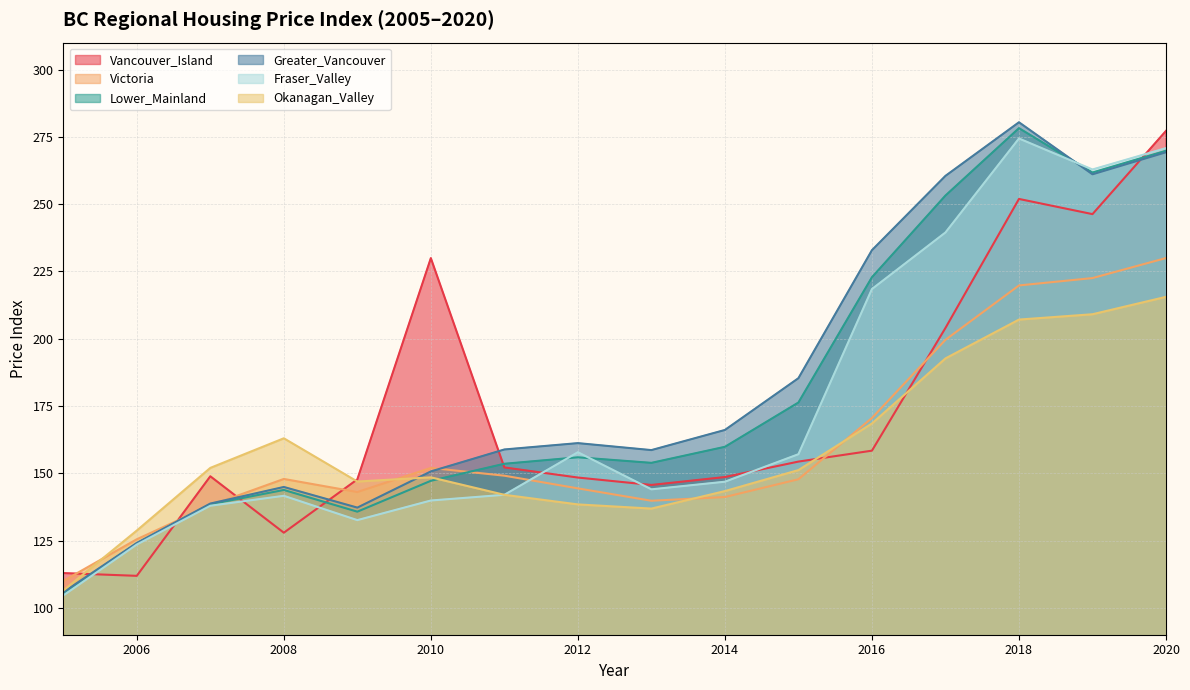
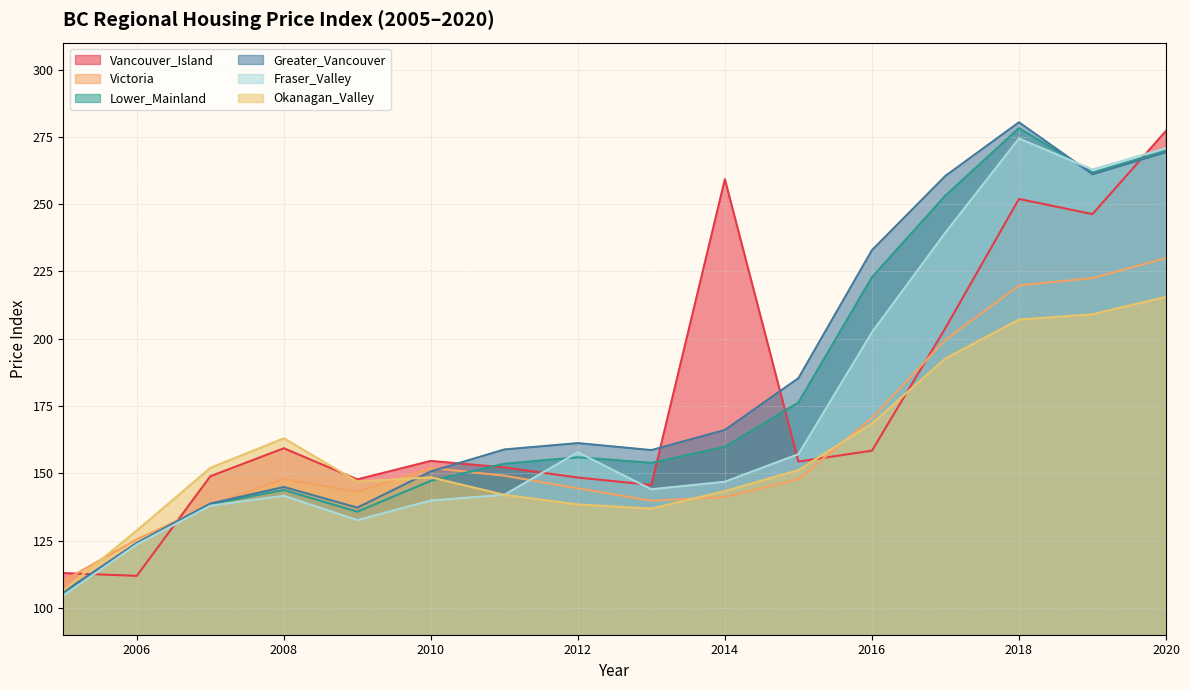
  {
    "Vancouver_Island": {
      "2006": 112,
-     "2008": 128,
-     "2010": 230,
+     "2008": 159,
+     "2010": 155,
      "2012": 148,
-     "2014": 149,
+     "2014": 259,
      "2016": 158,
      "2018": 252,
      "2020": 277
    },
    "Fraser_Valley": {
      "2008": 142,
      "2010": 140,
      "2012": 158,
      "2014": 147,
-     "2016": 218,
+     "2016": 202,
      "2018": 274,
      "2020": 271
    }
  }
